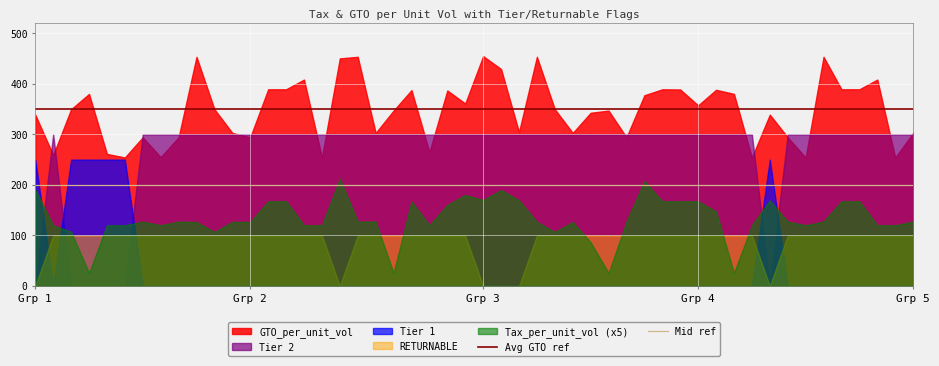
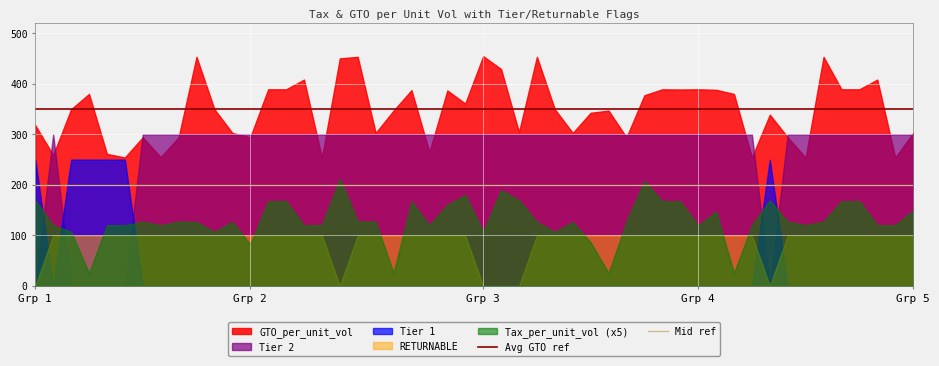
  {
    "GTO_per_unit_vol": {
-     "Grp 1": 340,
+     "Grp 1": 320,
      "Grp 2": 290,
      "Grp 3": 450,
-     "Grp 4": 360
+     "Grp 4": 390
    },
    "Tier 2": {
      "Grp 2": 300,
      "Grp 3": 300,
      "Grp 4": 300
    },
    "Tier 1": {
      "Grp 1": 250,
      "Grp 2": 0,
      "Grp 4": 0,
      "Grp 5": 0
    },
    "RETURNABLE": {
      "Grp 2": 100,
      "Grp 4": 100,
      "Grp 5": 100
    },
    "Tax_per_unit_vol (x5)": {
-     "Grp 1": 190,
-     "Grp 2": 130,
-     "Grp 3": 170,
-     "Grp 4": 170,
-     "Grp 5": 130
+     "Grp 1": 170,
+     "Grp 2": 80,
+     "Grp 3": 110,
+     "Grp 4": 120,
+     "Grp 5": 150
    }
  }
